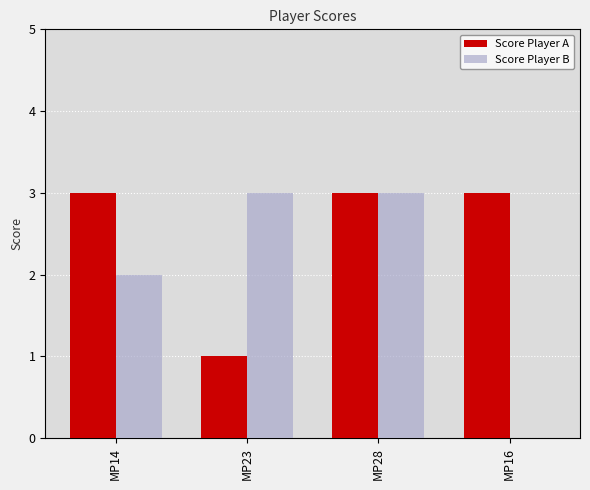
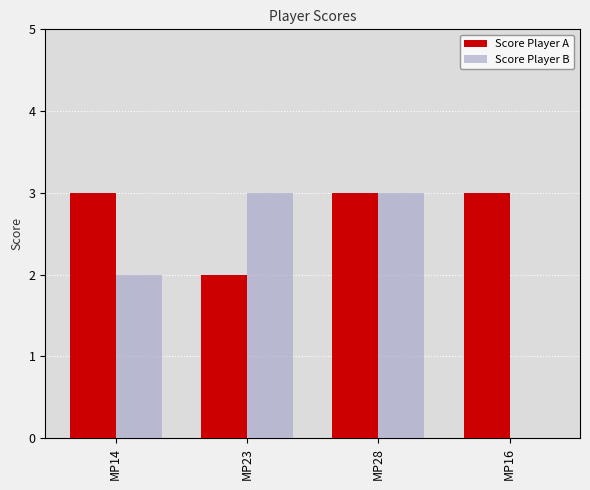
  {
    "Score Player A": {
      "MP14": 3,
-     "MP23": 1,
+     "MP23": 2,
      "MP28": 3,
      "MP16": 3
    },
    "Score Player B": {
      "MP14": 2,
      "MP23": 3,
      "MP28": 3,
      "MP16": 0
    }
  }
